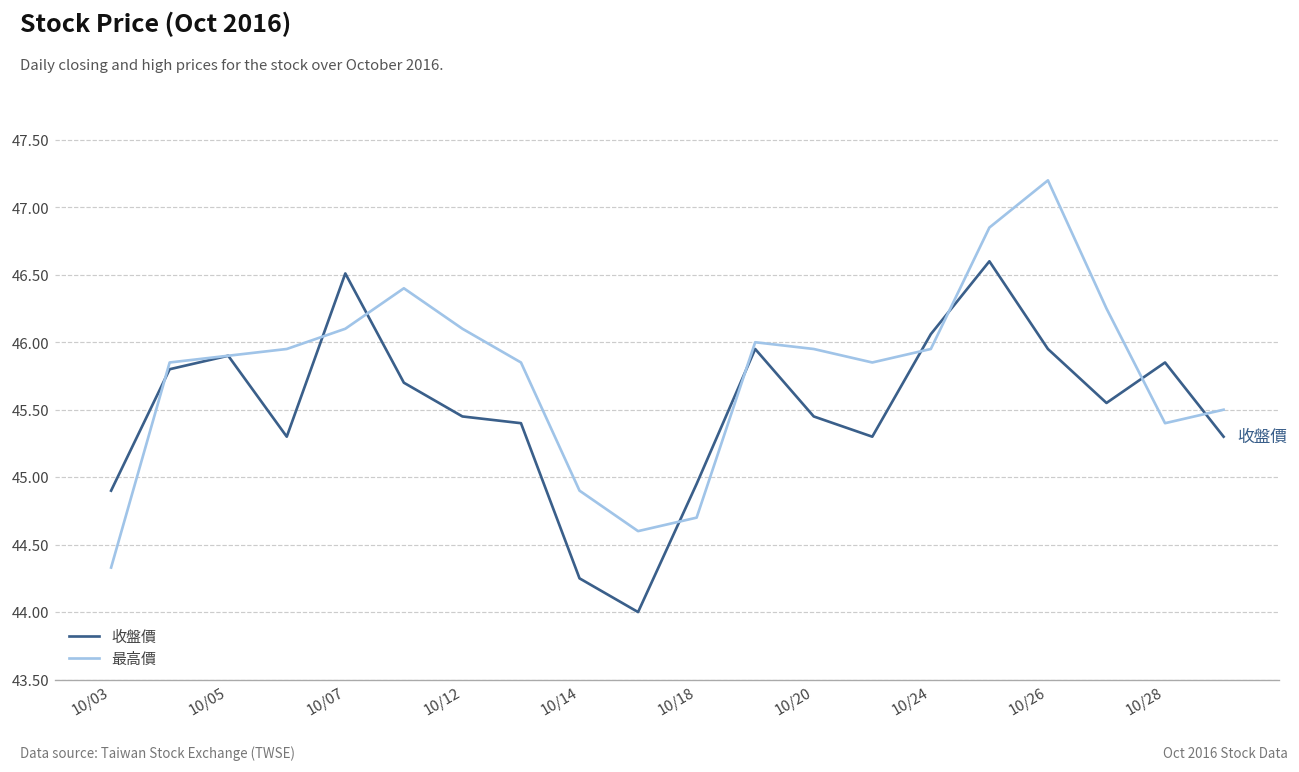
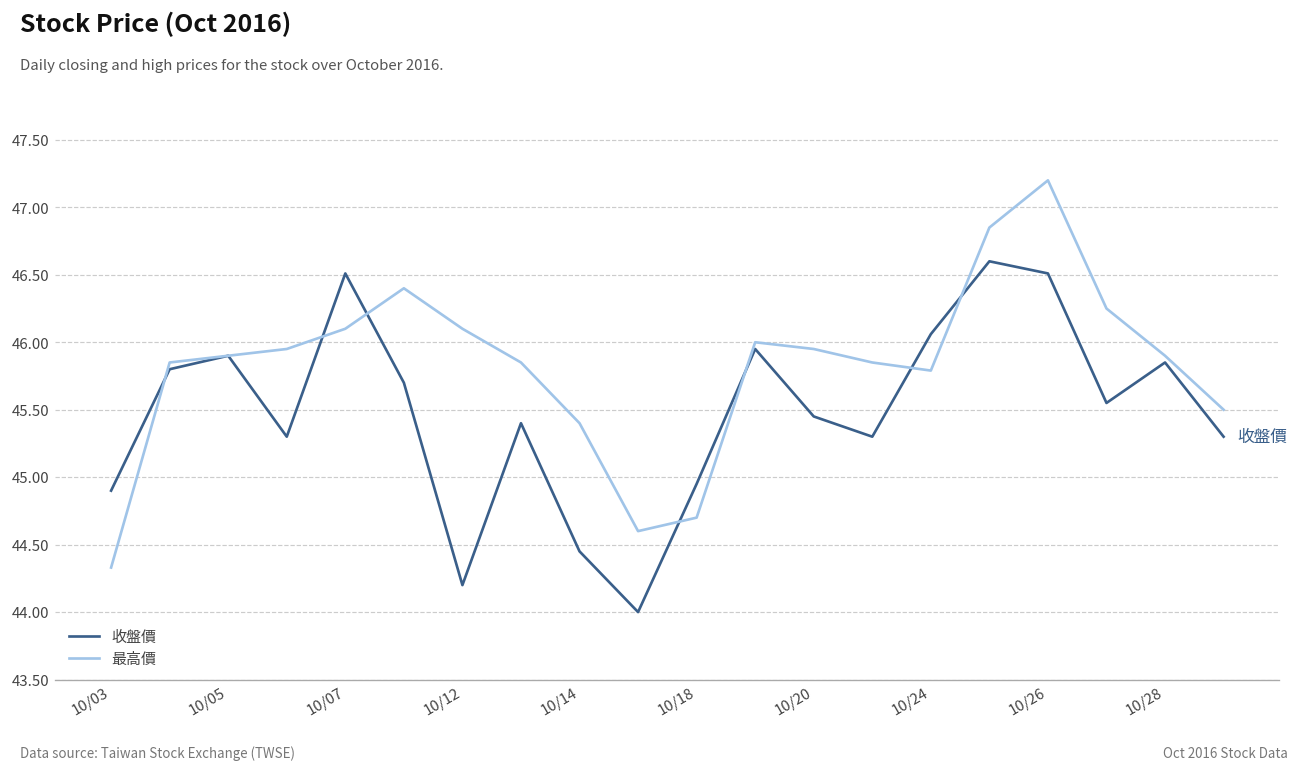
  {
    "收盤價": {
      "10/03": 44.90,
      "10/07": 46.51,
-     "10/12": 45.45,
-     "10/14": 44.25,
+     "10/12": 44.20,
+     "10/14": 44.45,
      "10/18": 44.95,
      "10/20": 45.45,
      "10/24": 46.06,
-     "10/26": 45.95,
+     "10/26": 46.51,
      "10/28": 45.85
    },
    "最高價": {
      "10/03": 44.33,
      "10/07": 46.10,
      "10/12": 46.10,
-     "10/14": 44.9,
+     "10/14": 45.4,
      "10/18": 44.70,
      "10/20": 45.95,
-     "10/24": 45.95,
+     "10/24": 45.79,
      "10/26": 47.20,
-     "10/28": 45.4
+     "10/28": 45.9
    }
  }
